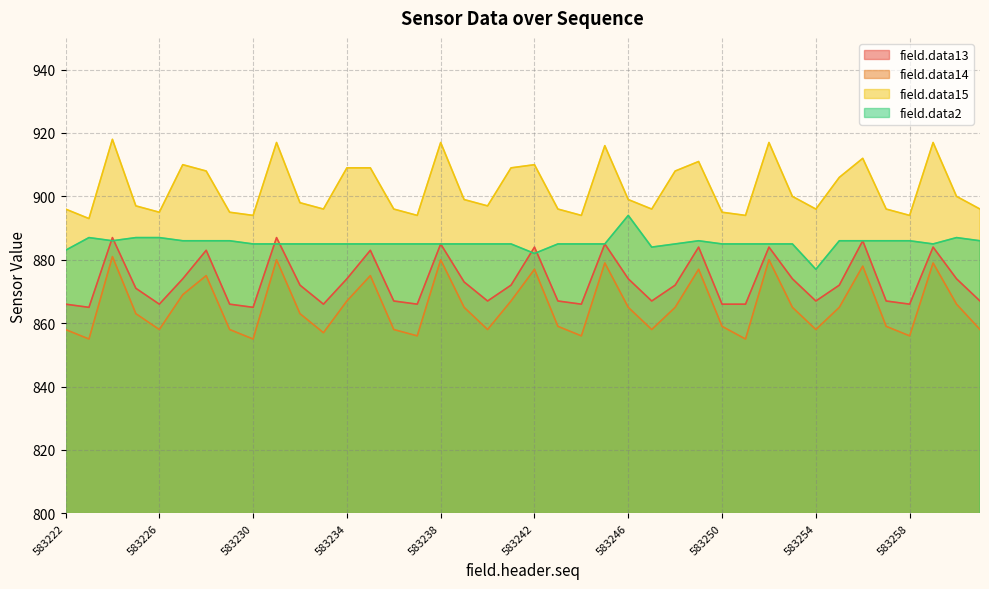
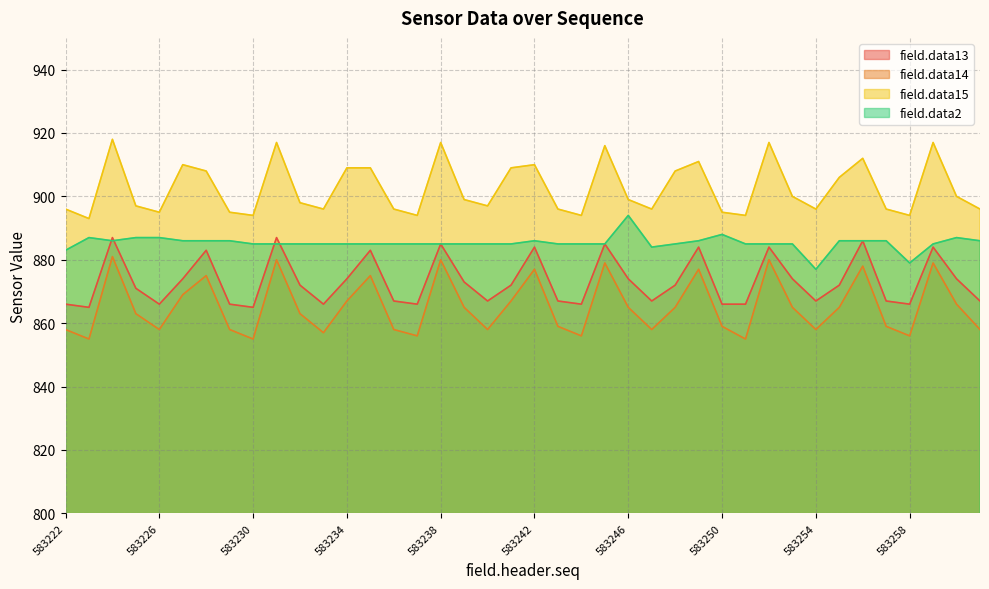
  {
    "field.data2": {
      "583222": 883,
      "583226": 887,
      "583230": 885,
      "583234": 885,
-     "583242": 882,
+     "583242": 886,
      "583246": 894,
-     "583250": 885,
+     "583250": 888,
      "583254": 877,
-     "583258": 886
+     "583258": 879
    }
  }
